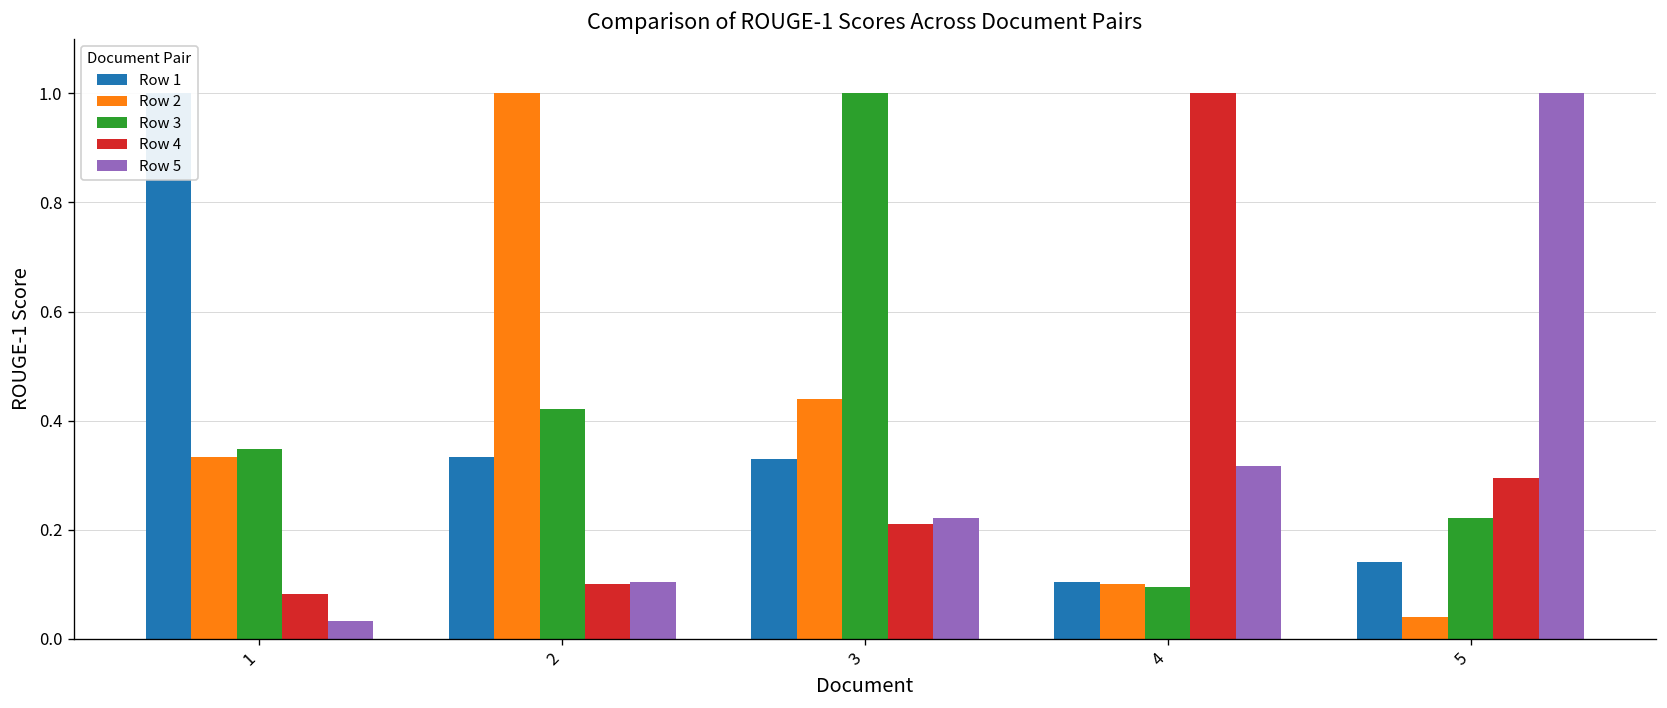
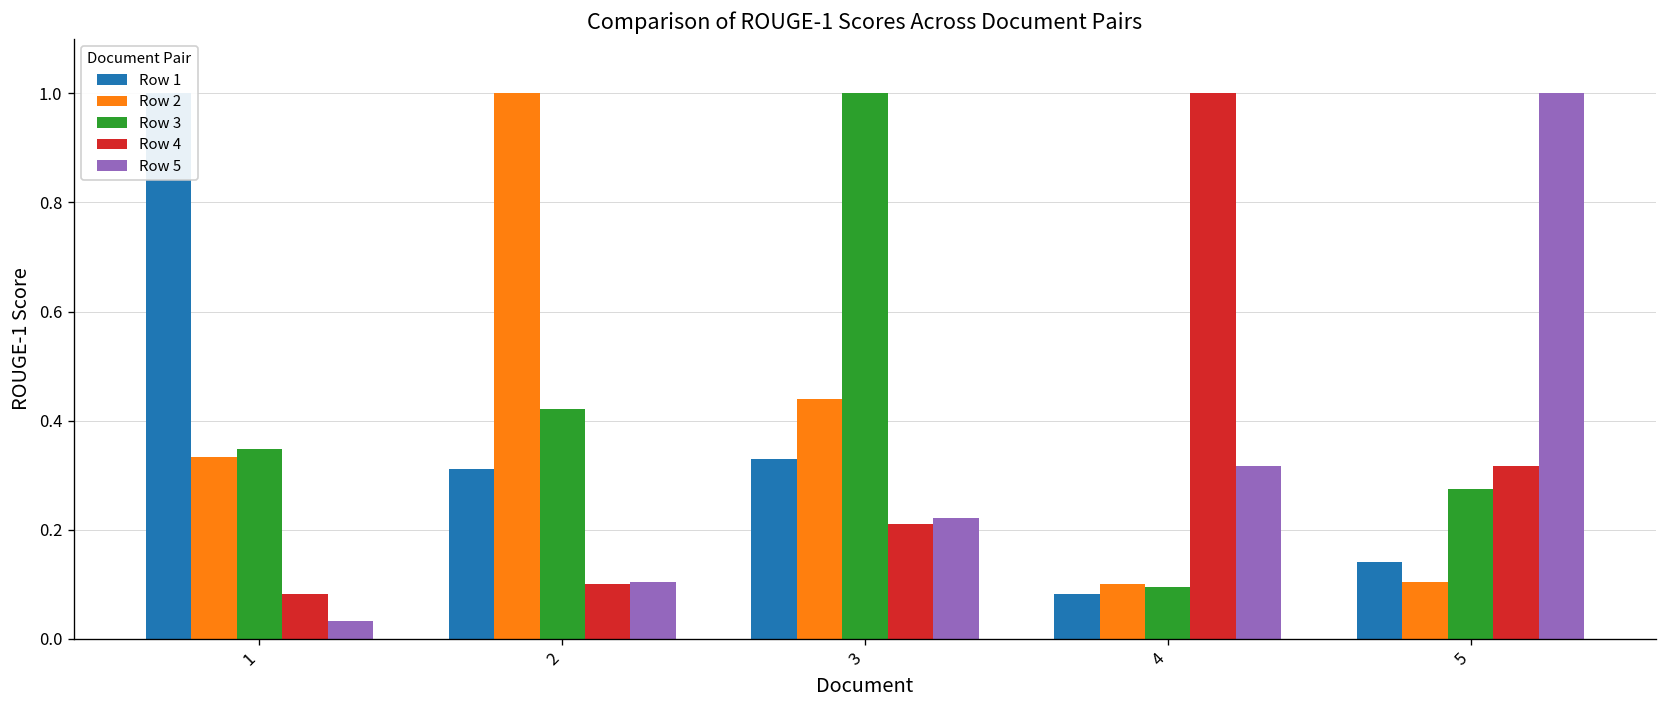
  {
    "Row 1": {
-     "2": 0.33,
+     "2": 0.31,
      "3": 0.33,
-     "4": 0.10,
+     "4": 0.08,
      "5": 0.14
    },
    "Row 2": {
      "1": 0.33,
      "2": 1.00,
      "3": 0.44,
      "4": 0.10,
-     "5": 0.04
+     "5": 0.11
    },
    "Row 3": {
      "1": 0.35,
      "2": 0.42,
      "3": 1.00,
      "4": 0.10,
-     "5": 0.22
+     "5": 0.28
    },
    "Row 4": {
      "1": 0.08,
      "2": 0.10,
      "3": 0.21,
      "4": 1.00,
-     "5": 0.30
+     "5": 0.32
    },
    "Row 5": {
      "1": 0.03,
      "2": 0.11,
      "3": 0.22,
      "4": 0.32,
      "5": 1.00
    }
  }
